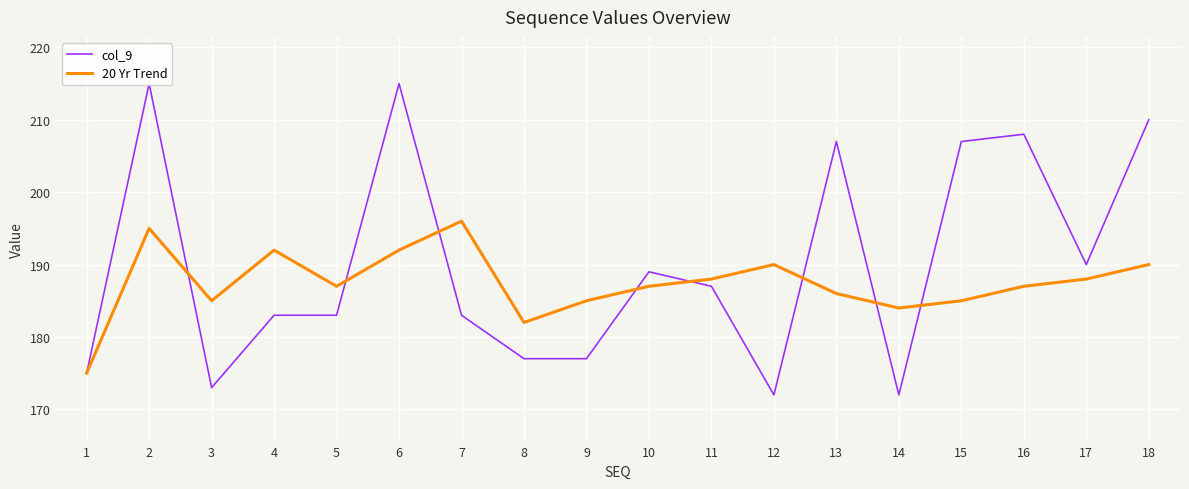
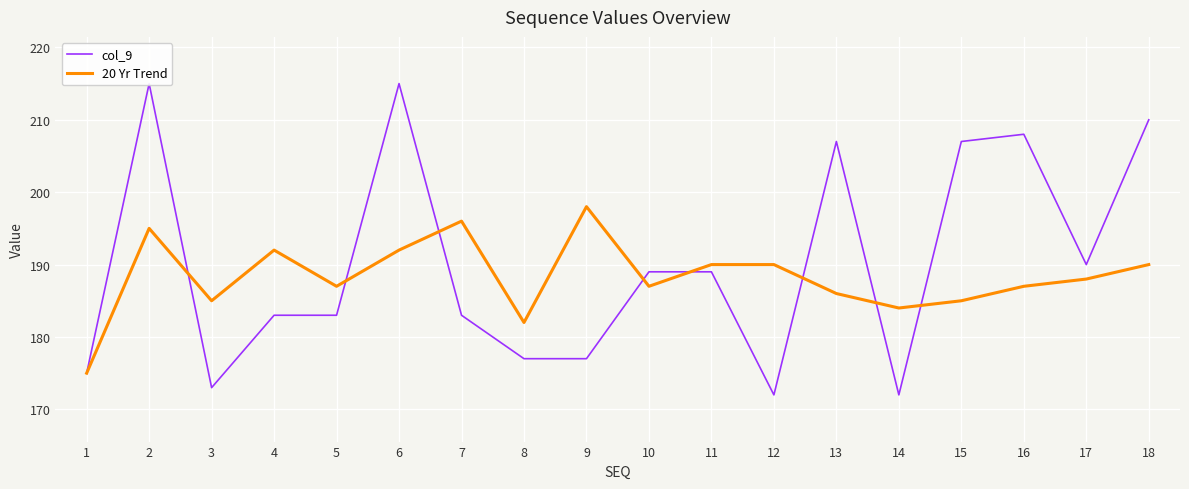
  {
    "col_9": {
      "3": 173,
      "4": 183,
      "5": 183,
      "6": 215,
      "7": 183,
      "8": 177,
      "9": 177,
      "10": 189,
-     "11": 187,
+     "11": 189,
      "12": 172,
      "13": 207,
      "14": 172,
      "15": 207,
      "16": 208,
      "17": 190,
      "18": 210
    },
    "20 Yr Trend": {
      "2": 195,
      "3": 185,
      "4": 192,
      "5": 187,
      "6": 192,
      "7": 196,
      "8": 182,
-     "9": 185,
+     "9": 198,
      "10": 187,
-     "11": 188,
+     "11": 190,
      "12": 190,
      "13": 186,
      "14": 184,
      "15": 185,
      "16": 187,
      "17": 188,
      "18": 190
    }
  }
